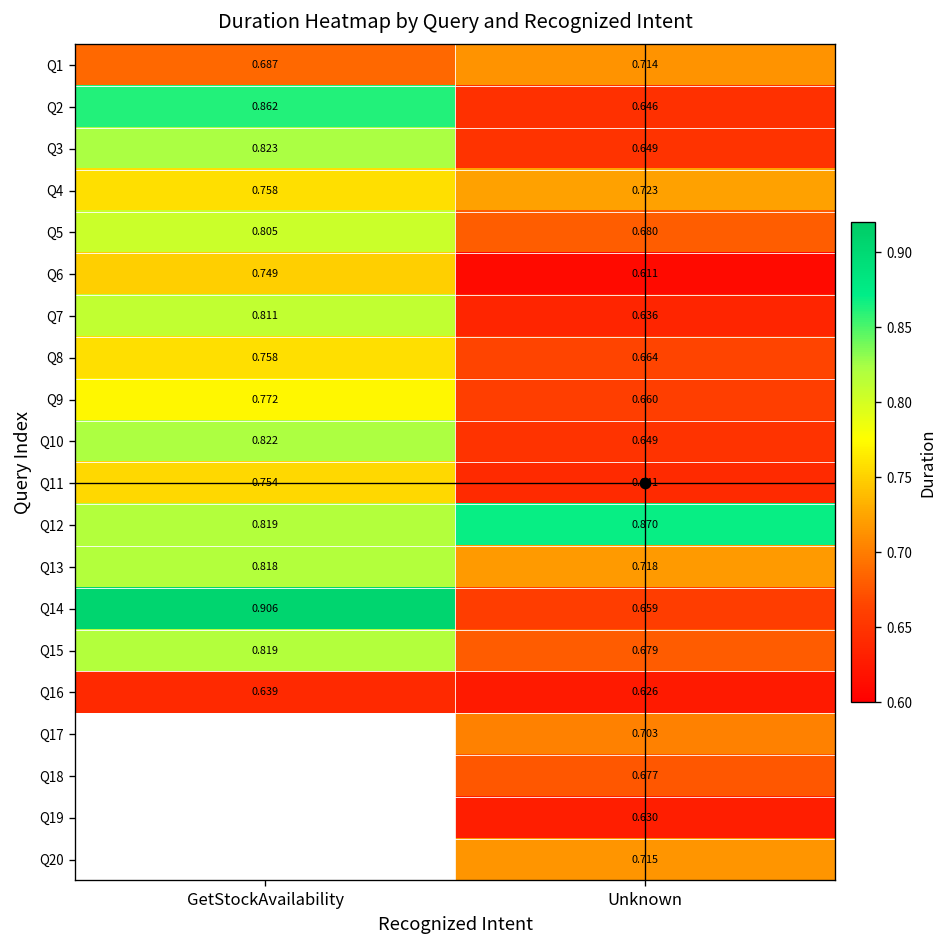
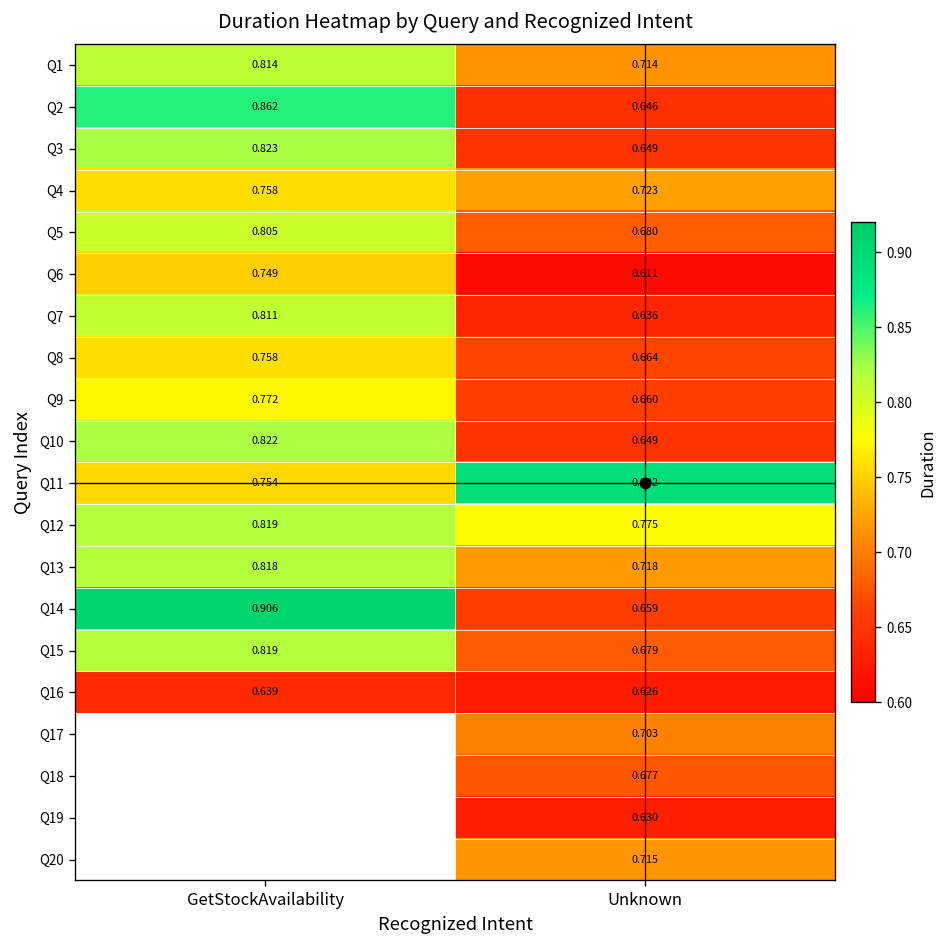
  {
    "Q1": {
-     "GetStockAvailability": 0.687,
+     "GetStockAvailability": 0.814,
      "Unknown": 0.714
    },
    "Q2": {
      "GetStockAvailability": 0.862,
      "Unknown": 0.646
    },
    "Q3": {
      "GetStockAvailability": 0.823,
      "Unknown": 0.649
    },
    "Q4": {
      "GetStockAvailability": 0.758,
      "Unknown": 0.723
    },
    "Q5": {
      "GetStockAvailability": 0.805,
      "Unknown": 0.680
    },
    "Q6": {
      "GetStockAvailability": 0.749,
      "Unknown": 0.611
    },
    "Q7": {
      "GetStockAvailability": 0.811,
      "Unknown": 0.636
    },
    "Q8": {
      "GetStockAvailability": 0.758,
      "Unknown": 0.664
    },
    "Q9": {
      "GetStockAvailability": 0.772,
      "Unknown": 0.660
    },
    "Q10": {
      "GetStockAvailability": 0.822,
      "Unknown": 0.649
    },
    "Q11": {
      "GetStockAvailability": 0.754,
-     "Unknown": 0.641
+     "Unknown": 0.892
    },
    "Q12": {
      "GetStockAvailability": 0.819,
-     "Unknown": 0.870
+     "Unknown": 0.775
    },
    "Q13": {
      "GetStockAvailability": 0.818,
      "Unknown": 0.718
    },
    "Q14": {
      "GetStockAvailability": 0.906,
      "Unknown": 0.659
    },
    "Q15": {
      "GetStockAvailability": 0.819,
      "Unknown": 0.679
    },
    "Q16": {
      "GetStockAvailability": 0.639,
      "Unknown": 0.626
    },
    "Q17": {
      "Unknown": 0.703
    },
    "Q18": {
      "Unknown": 0.677
    },
    "Q19": {
      "Unknown": 0.630
    },
    "Q20": {
      "Unknown": 0.715
    }
  }
